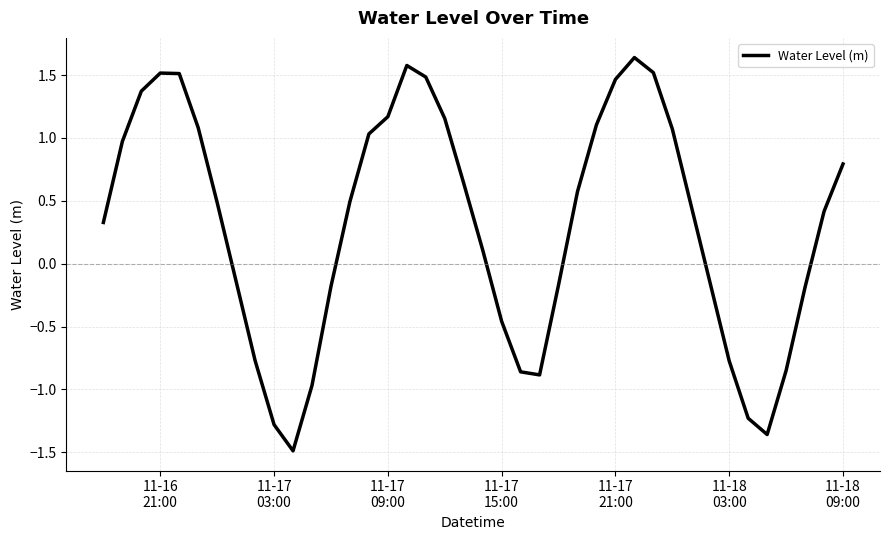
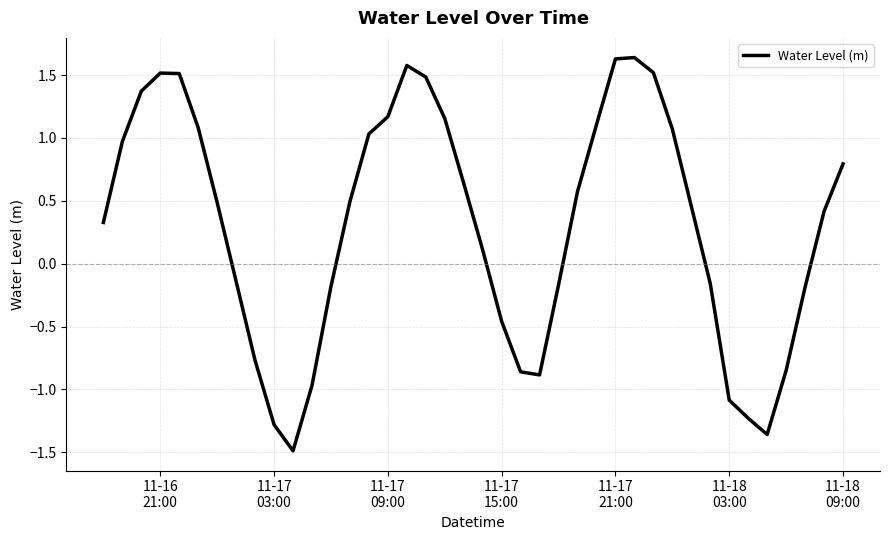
  {
    "11-16 21:00": 1.52,
    "11-17 03:00": -1.28,
    "11-17 09:00": 1.17,
    "11-17 15:00": -0.46,
-   "11-17 21:00": 1.47,
-   "11-18 03:00": -0.77,
+   "11-17 21:00": 1.63,
+   "11-18 03:00": -1.08,
    "11-18 09:00": 0.79
  }
